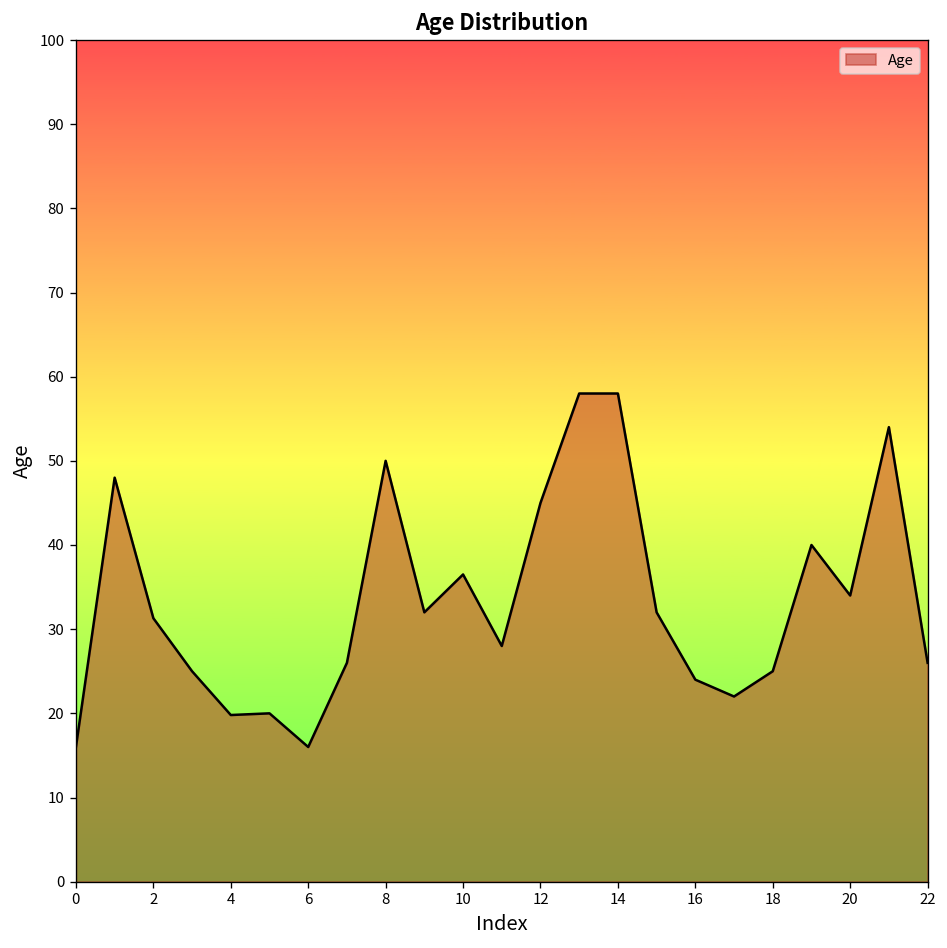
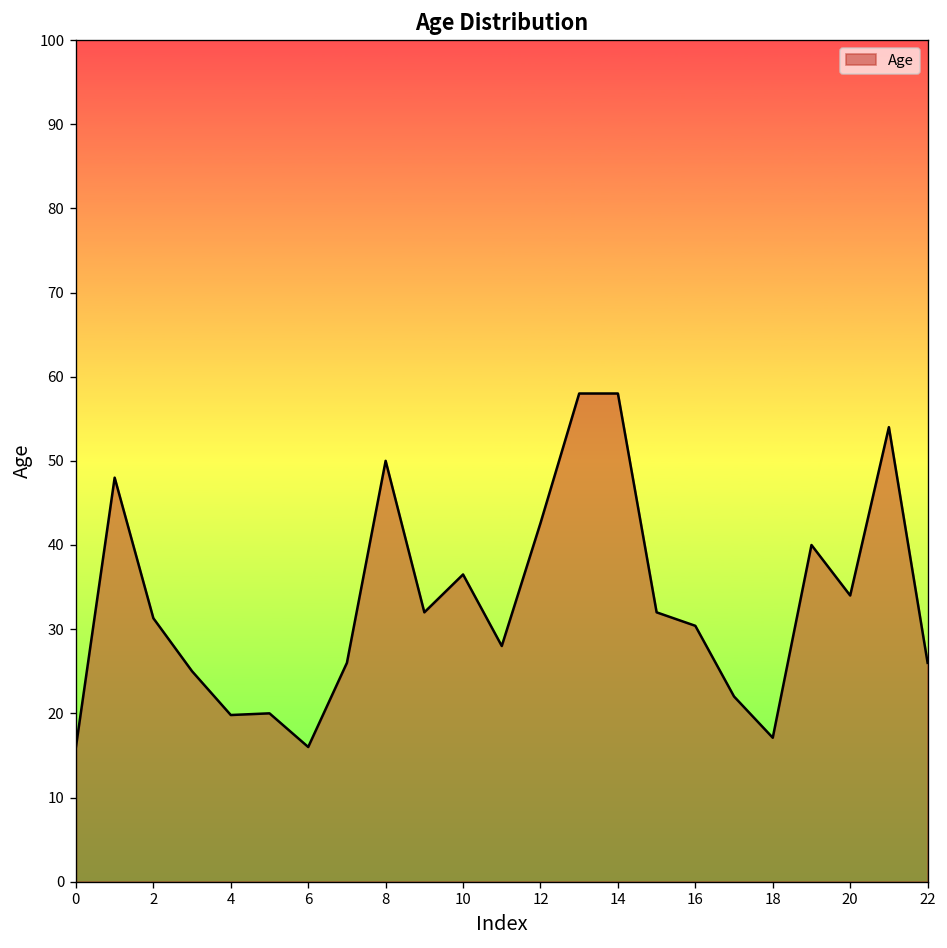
  {
    "0": 16,
    "2": 31,
    "4": 20,
    "6": 16,
    "8": 50,
    "10": 37,
-   "12": 45,
+   "12": 43,
    "14": 58,
-   "16": 24,
-   "18": 25,
+   "16": 30,
+   "18": 17,
    "20": 34,
    "22": 26
  }
